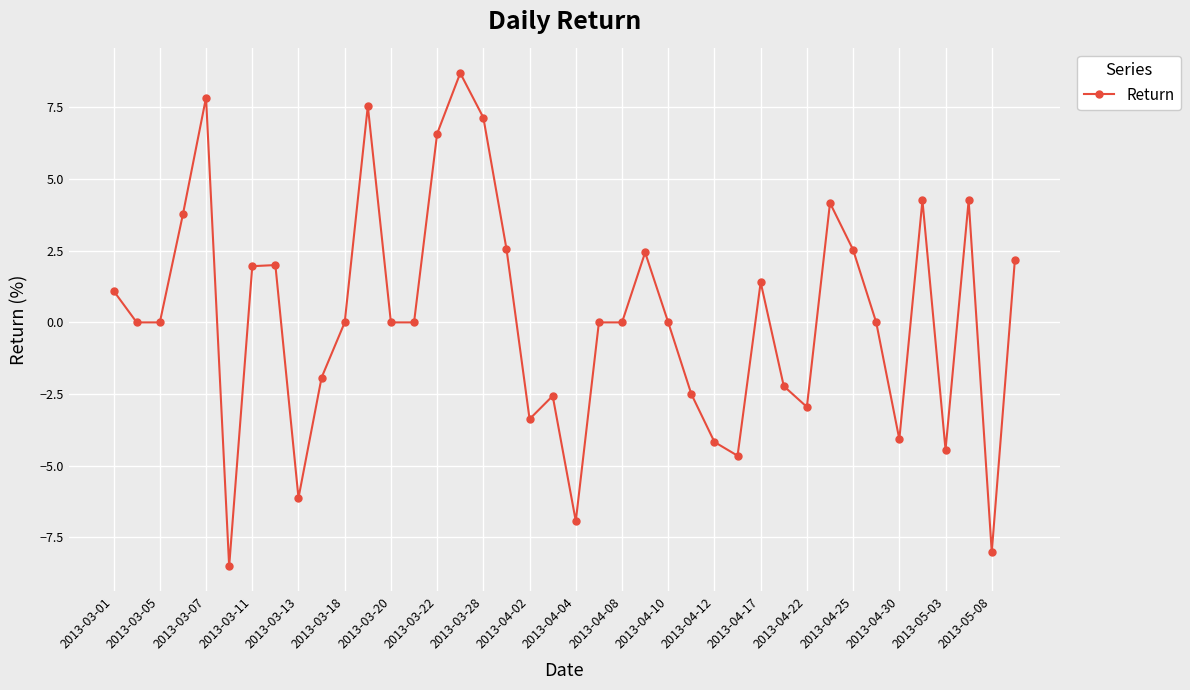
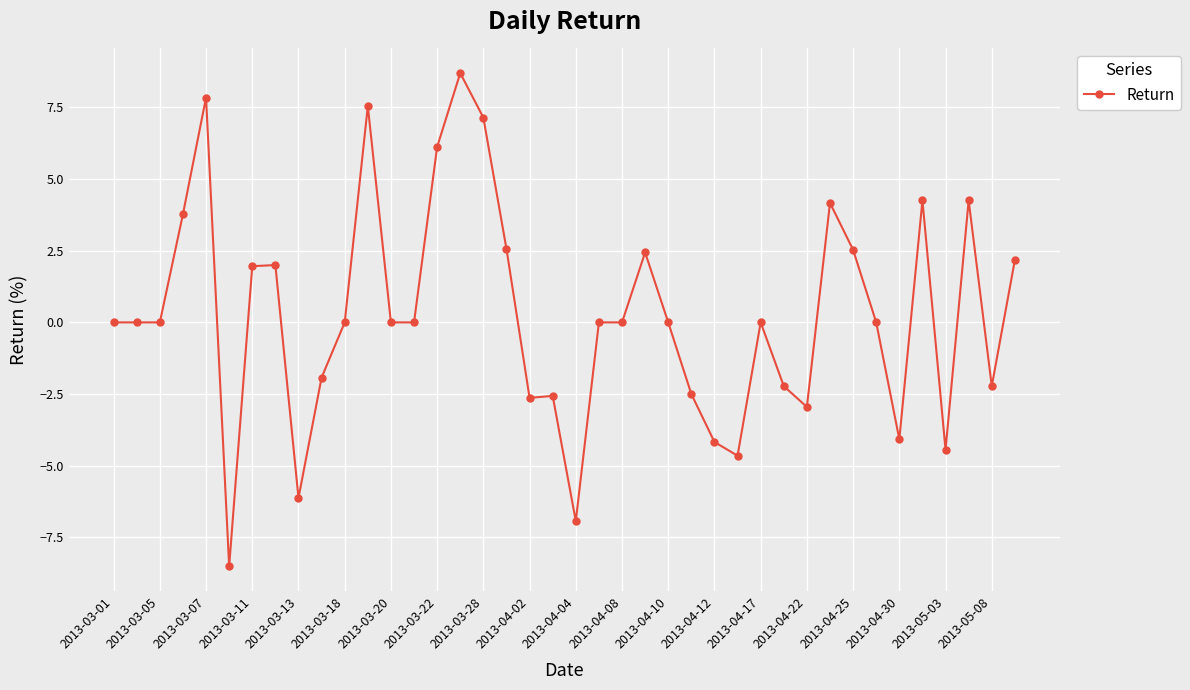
  {
-   "2013-03-01": 1.1,
+   "2013-03-01": 0.0,
    "2013-03-05": 0.0,
    "2013-03-07": 7.8,
    "2013-03-11": 2.0,
    "2013-03-13": -6.1,
    "2013-03-18": 0.0,
    "2013-03-20": 0.0,
-   "2013-03-22": 6.6,
+   "2013-03-22": 6.1,
    "2013-03-28": 7.1,
-   "2013-04-02": -3.4,
+   "2013-04-02": -2.6,
    "2013-04-04": -6.9,
    "2013-04-08": 0.0,
    "2013-04-10": 0.0,
    "2013-04-12": -4.2,
-   "2013-04-17": 1.4,
+   "2013-04-17": 0.0,
    "2013-04-22": -3.0,
    "2013-04-25": 2.5,
    "2013-04-30": -4.1,
    "2013-05-03": -4.4,
-   "2013-05-08": -8.0
+   "2013-05-08": -2.2
  }
